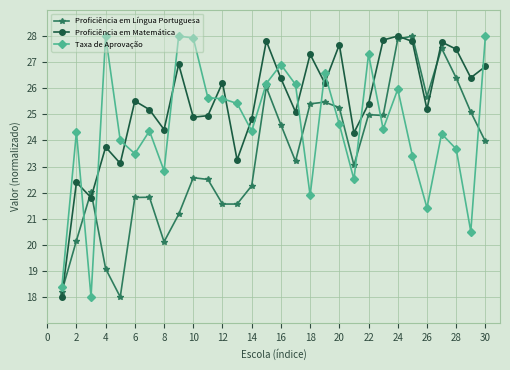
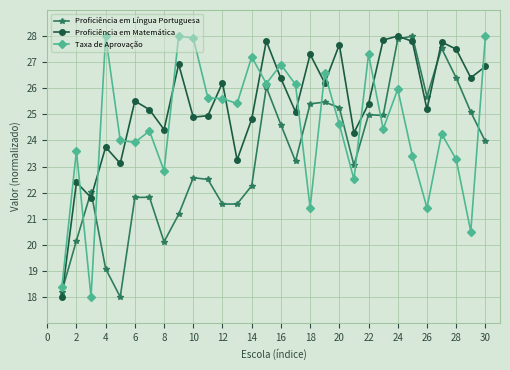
  {
    "Taxa de Aprovação": {
-     "2": 24.3,
-     "6": 23.5,
+     "2": 23.6,
+     "6": 23.9,
      "8": 22.8,
      "12": 25.6,
-     "14": 24.4,
+     "14": 27.2,
      "16": 26.9,
-     "18": 21.9,
+     "18": 21.4,
      "20": 24.6,
      "22": 27.3,
      "24": 26.0,
      "26": 21.4,
-     "28": 23.7,
+     "28": 23.3,
      "30": 28.0
    }
  }
